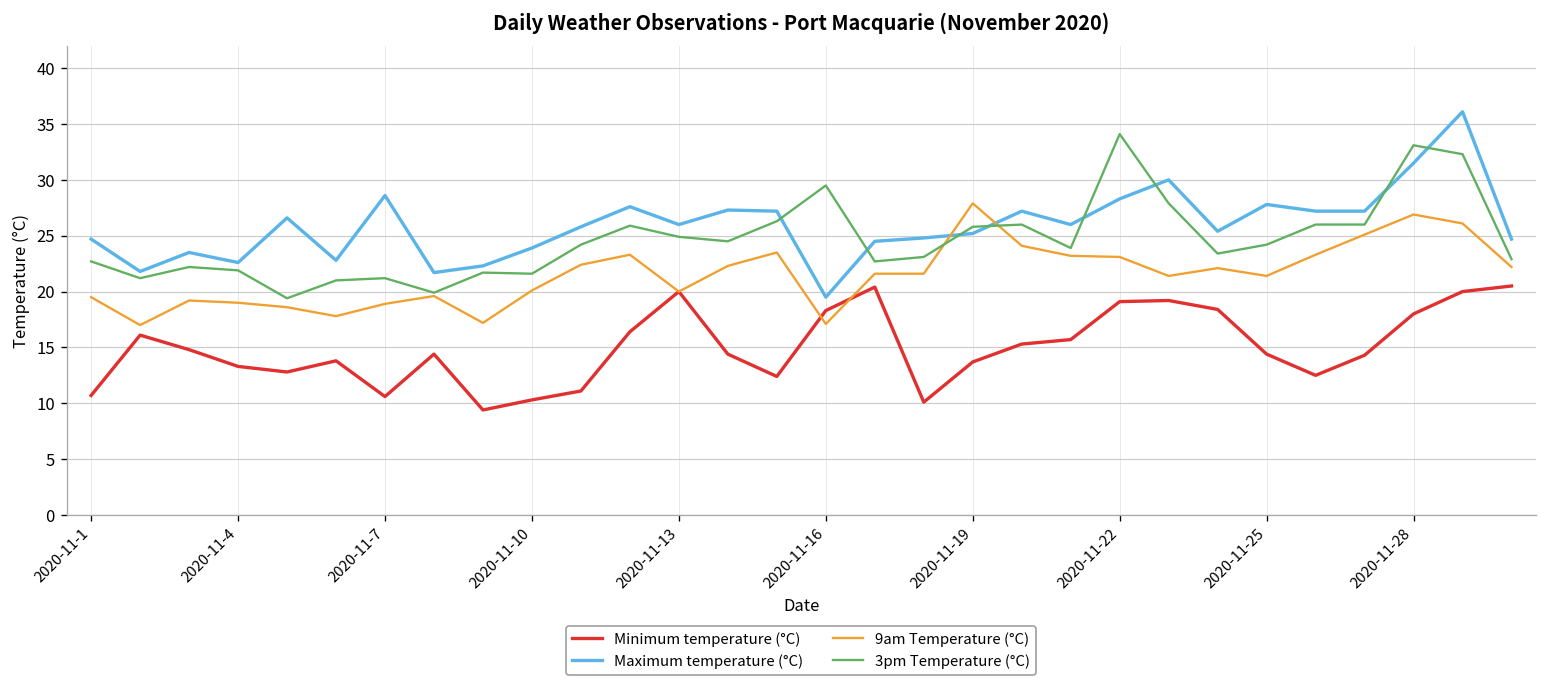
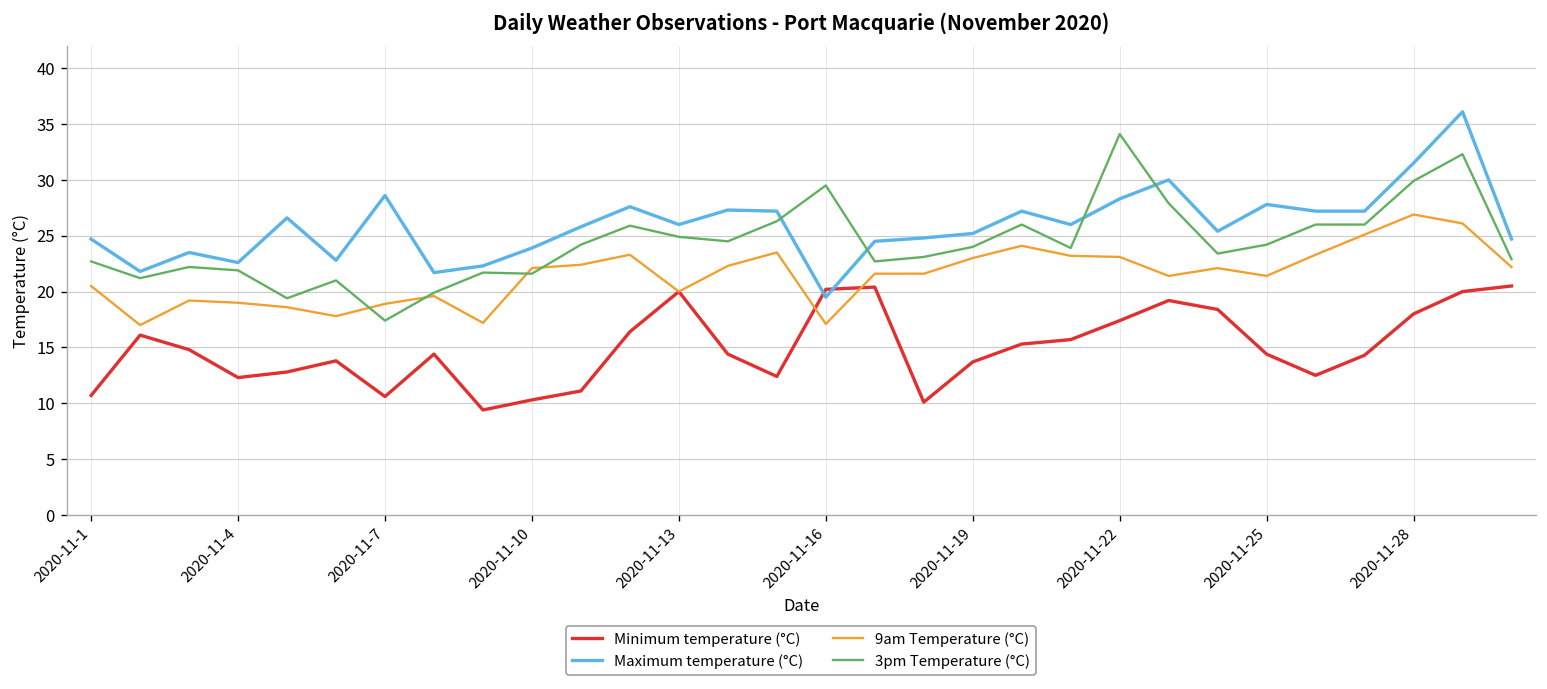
  {
    "Minimum temperature (°C)": {
      "2020-11-1": 11,
-     "2020-11-4": 13,
+     "2020-11-4": 12,
      "2020-11-7": 11,
      "2020-11-10": 10,
-     "2020-11-16": 18,
+     "2020-11-16": 20,
      "2020-11-19": 14,
-     "2020-11-22": 19,
+     "2020-11-22": 17,
      "2020-11-25": 14,
      "2020-11-28": 18
    },
    "Maximum temperature (°C)": {
      "2020-11-1": 25,
      "2020-11-4": 23,
      "2020-11-7": 29,
      "2020-11-10": 24,
      "2020-11-13": 26,
      "2020-11-16": 20,
      "2020-11-19": 25,
      "2020-11-22": 28,
      "2020-11-25": 28,
      "2020-11-28": 32
    },
    "9am Temperature (°C)": {
-     "2020-11-1": 20,
+     "2020-11-1": 21,
      "2020-11-4": 19,
      "2020-11-7": 19,
-     "2020-11-10": 20,
+     "2020-11-10": 22,
      "2020-11-16": 17,
-     "2020-11-19": 28,
+     "2020-11-19": 23,
      "2020-11-22": 23,
      "2020-11-25": 21,
      "2020-11-28": 27
    },
    "3pm Temperature (°C)": {
      "2020-11-1": 23,
      "2020-11-4": 22,
-     "2020-11-7": 21,
+     "2020-11-7": 17,
      "2020-11-10": 22,
      "2020-11-13": 25,
      "2020-11-16": 30,
-     "2020-11-19": 26,
+     "2020-11-19": 24,
      "2020-11-22": 34,
      "2020-11-25": 24,
-     "2020-11-28": 33
+     "2020-11-28": 30
    }
  }
